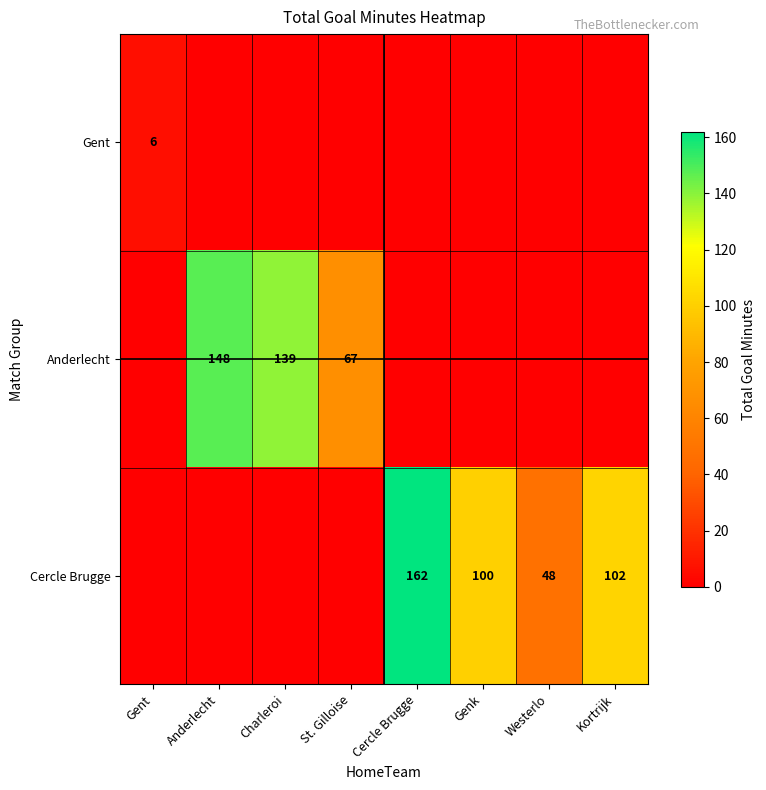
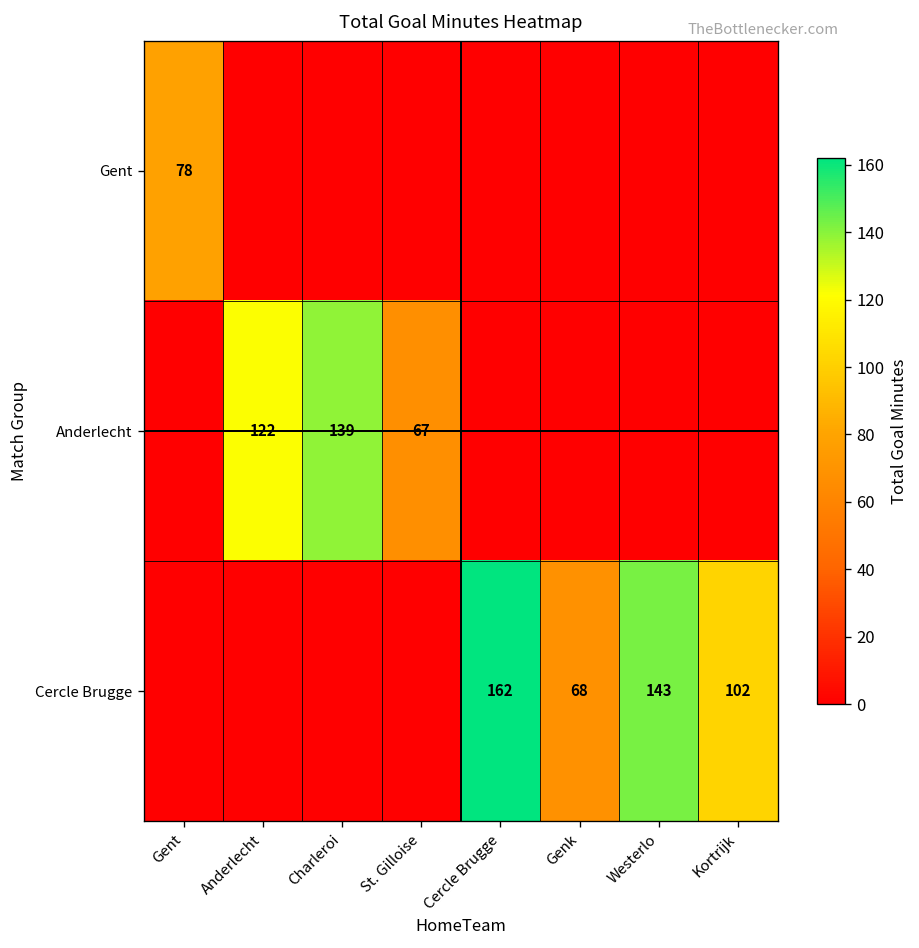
  {
    "Gent": {
-     "Gent": 6
+     "Gent": 78
    },
    "Anderlecht": {
-     "Anderlecht": 148,
+     "Anderlecht": 122,
      "Charleroi": 139,
      "St. Gilloise": 67
    },
    "Cercle Brugge": {
      "Cercle Brugge": 162,
-     "Genk": 100,
-     "Westerlo": 48,
+     "Genk": 68,
+     "Westerlo": 143,
      "Kortrijk": 102
    }
  }
